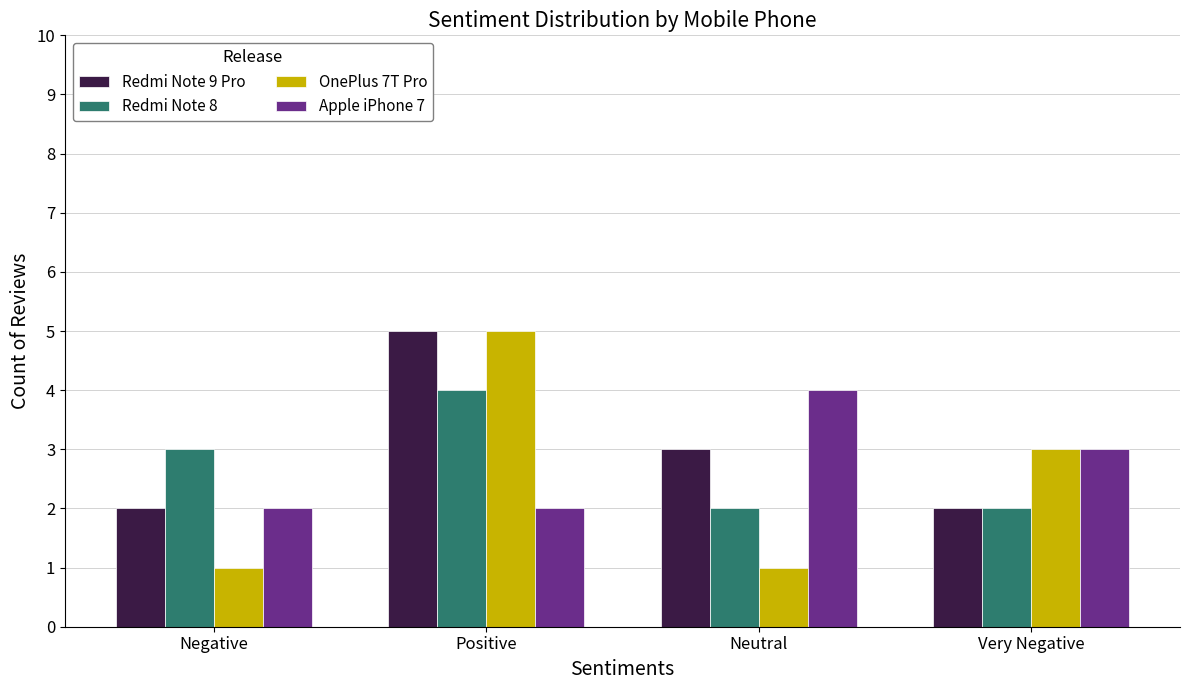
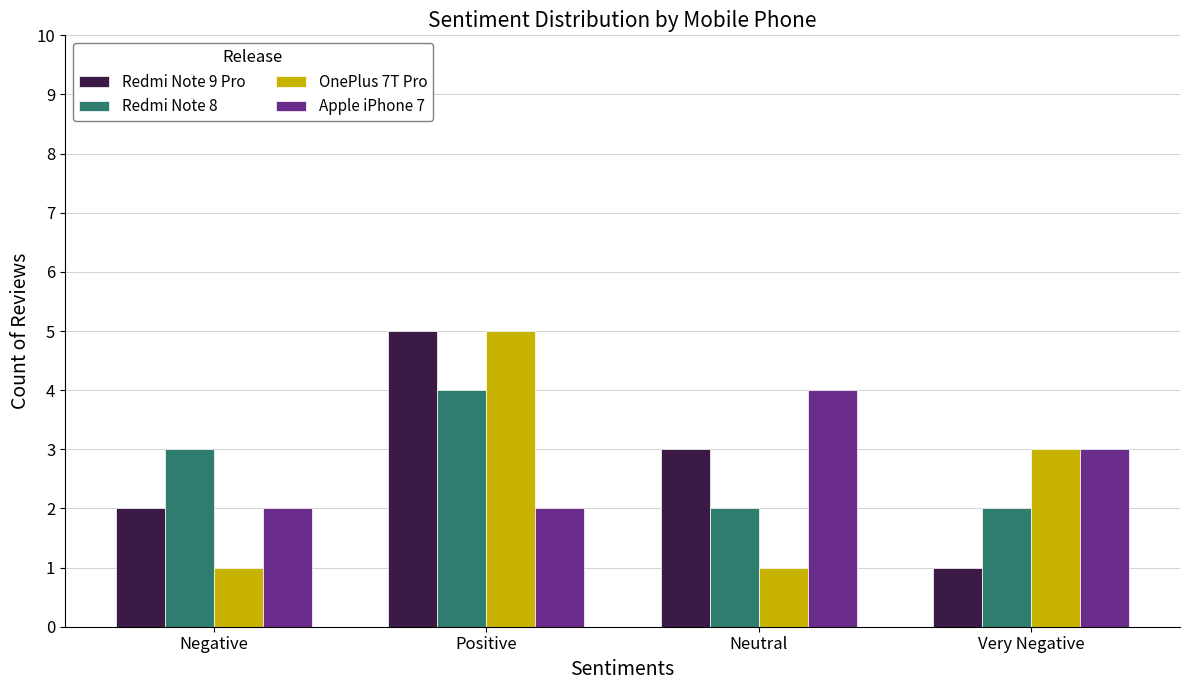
  {
    "Redmi Note 9 Pro": {
      "Negative": 2,
      "Positive": 5,
      "Neutral": 3,
-     "Very Negative": 2
+     "Very Negative": 1
    },
    "Redmi Note 8": {
      "Negative": 3,
      "Positive": 4,
      "Neutral": 2,
      "Very Negative": 2
    },
    "OnePlus 7T Pro": {
      "Negative": 1,
      "Positive": 5,
      "Neutral": 1,
      "Very Negative": 3
    },
    "Apple iPhone 7": {
      "Negative": 2,
      "Positive": 2,
      "Neutral": 4,
      "Very Negative": 3
    }
  }
